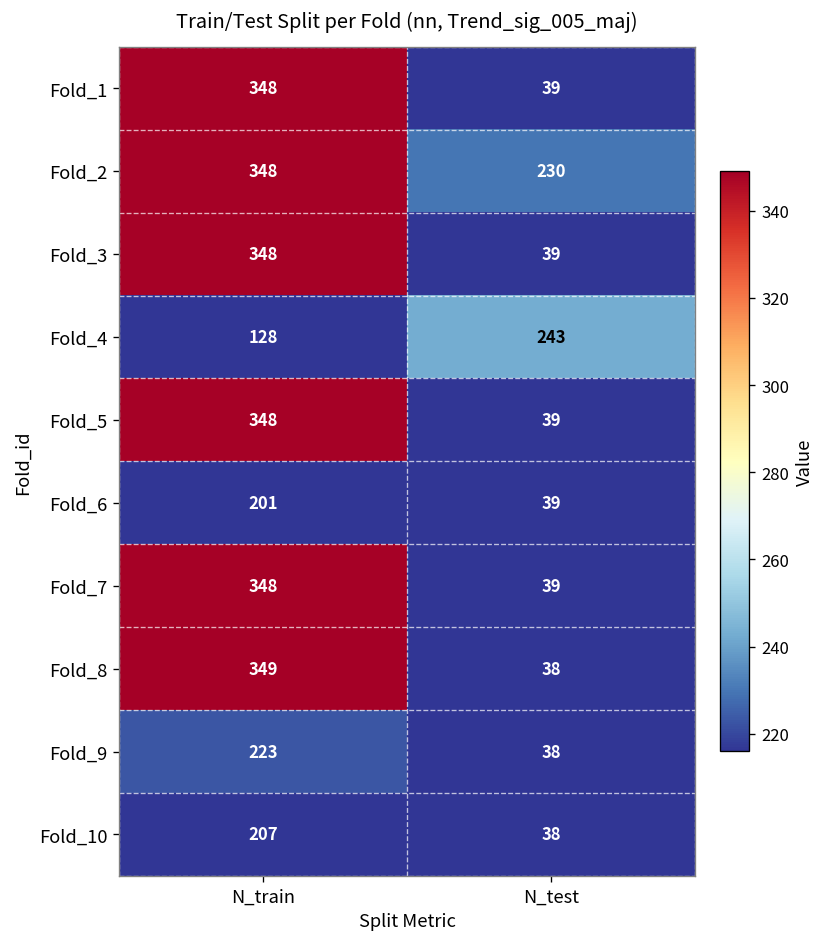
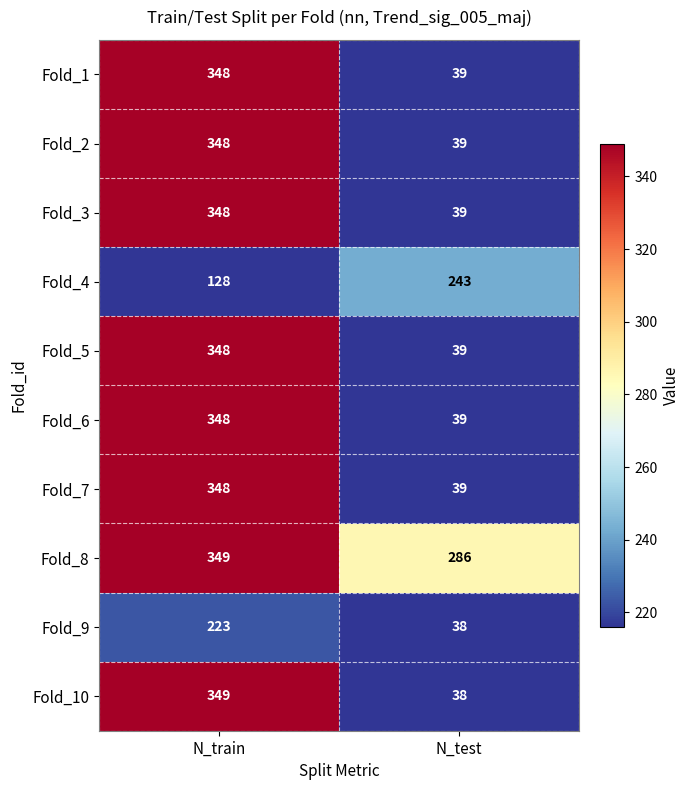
  {
    "Fold_1": {
      "N_train": 348,
      "N_test": 39
    },
    "Fold_2": {
      "N_train": 348,
-     "N_test": 230
+     "N_test": 39
    },
    "Fold_3": {
      "N_train": 348,
      "N_test": 39
    },
    "Fold_4": {
      "N_train": 128,
      "N_test": 243
    },
    "Fold_5": {
      "N_train": 348,
      "N_test": 39
    },
    "Fold_6": {
-     "N_train": 201,
+     "N_train": 348,
      "N_test": 39
    },
    "Fold_7": {
      "N_train": 348,
      "N_test": 39
    },
    "Fold_8": {
      "N_train": 349,
-     "N_test": 38
+     "N_test": 286
    },
    "Fold_9": {
      "N_train": 223,
      "N_test": 38
    },
    "Fold_10": {
-     "N_train": 207,
+     "N_train": 349,
      "N_test": 38
    }
  }
